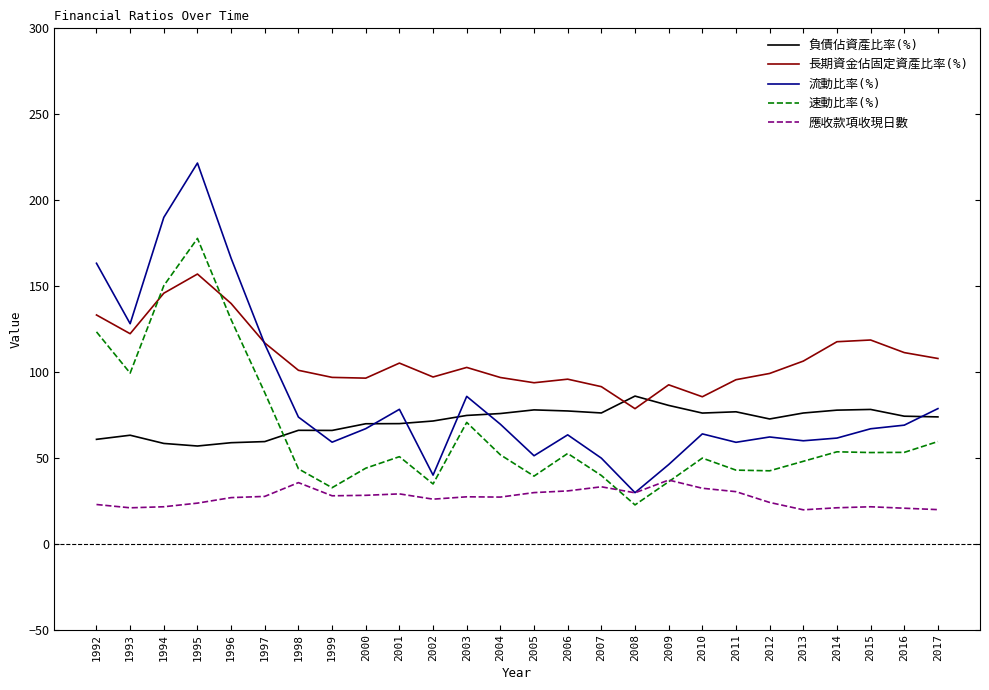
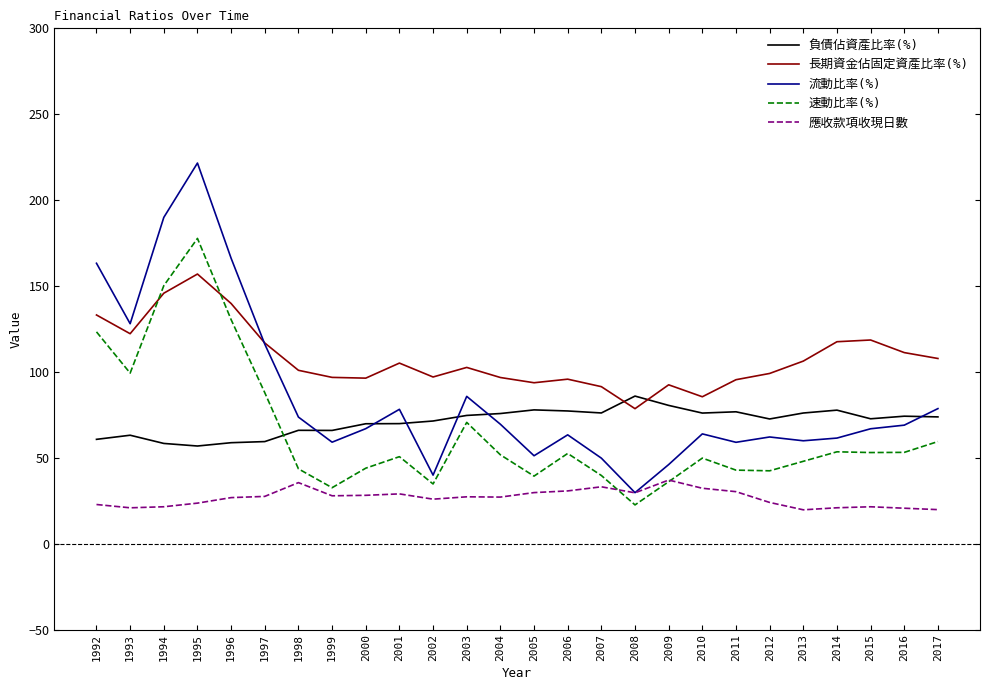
  {
    "負債佔資產比率(%)": {
      "1992": 61,
      "1993": 63,
      "1994": 58,
      "1995": 57,
      "1996": 59,
      "1997": 59,
      "1998": 66,
      "1999": 66,
      "2000": 70,
      "2001": 70,
      "2002": 71,
      "2003": 75,
      "2004": 76,
      "2005": 78,
      "2006": 77,
      "2007": 76,
      "2008": 86,
      "2009": 81,
      "2010": 76,
      "2011": 77,
      "2012": 73,
      "2013": 76,
      "2014": 78,
-     "2015": 78,
+     "2015": 73,
      "2016": 74,
      "2017": 74
    },
    "長期資金佔固定資產比率(%)": {
      "1992": 133,
      "1993": 122,
      "1994": 146,
      "1995": 157,
      "1996": 140,
      "1998": 101,
      "1999": 97,
      "2000": 96,
      "2001": 105,
      "2002": 97,
      "2003": 103,
      "2004": 97,
      "2005": 94,
      "2006": 96,
      "2007": 91,
      "2008": 79,
      "2009": 92,
      "2010": 86,
      "2011": 95,
      "2012": 99,
      "2013": 106,
      "2014": 118,
      "2015": 119,
      "2016": 111,
      "2017": 108
    },
    "流動比率(%)": {
      "1992": 163,
      "1993": 128,
      "1994": 190,
      "1995": 222,
      "1996": 166,
      "1998": 74,
      "1999": 59,
      "2000": 67,
      "2001": 78,
      "2002": 40,
      "2003": 86,
      "2004": 70,
      "2005": 51,
      "2006": 63,
      "2007": 50,
      "2009": 46,
      "2010": 64,
      "2011": 59,
      "2012": 62,
      "2013": 60,
      "2014": 61,
      "2015": 67,
      "2016": 69,
      "2017": 79
    },
    "速動比率(%)": {
      "1992": 123,
      "1993": 99,
      "1994": 150,
      "1995": 178,
      "1996": 130,
      "1997": 88,
      "1998": 44,
      "1999": 33,
      "2000": 44,
      "2001": 51,
      "2002": 35,
      "2003": 71,
      "2004": 52,
      "2005": 39,
      "2006": 53,
      "2007": 40,
      "2008": 23,
      "2010": 50,
      "2011": 43,
      "2012": 42,
      "2013": 48,
      "2014": 53,
      "2015": 53,
      "2016": 53,
      "2017": 59
    },
    "應收款項收現日數": {
      "1992": 23,
      "1993": 21,
      "1994": 22,
      "1995": 24,
      "1996": 27,
      "1997": 28,
      "1998": 36,
      "1999": 28,
      "2000": 28,
      "2001": 29,
      "2002": 26,
      "2003": 27,
      "2004": 27,
      "2005": 30,
      "2006": 31,
      "2007": 33,
      "2010": 32,
      "2011": 30,
      "2012": 24,
      "2013": 20,
      "2014": 21,
      "2015": 21,
      "2016": 21,
      "2017": 20
    }
  }
